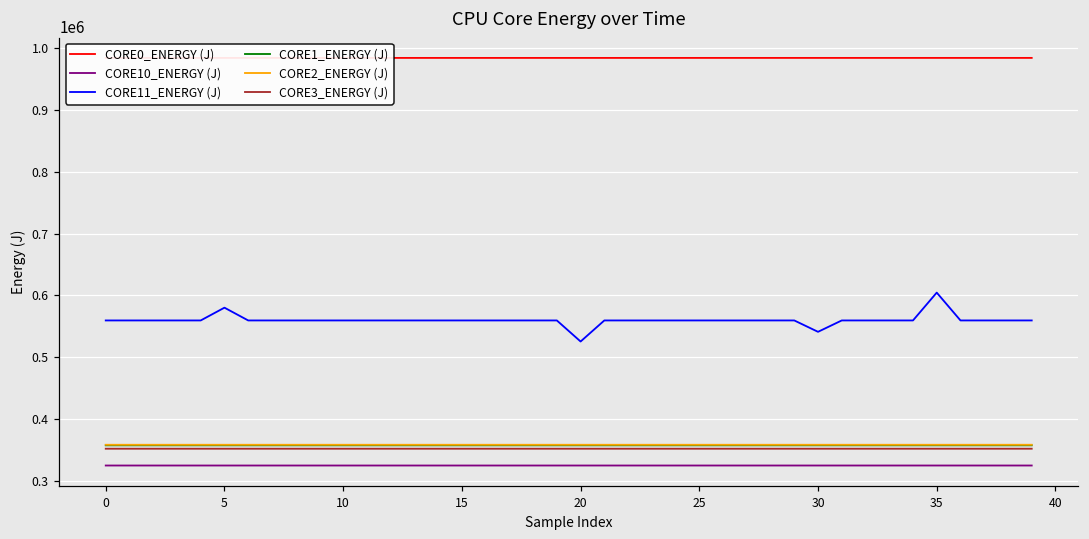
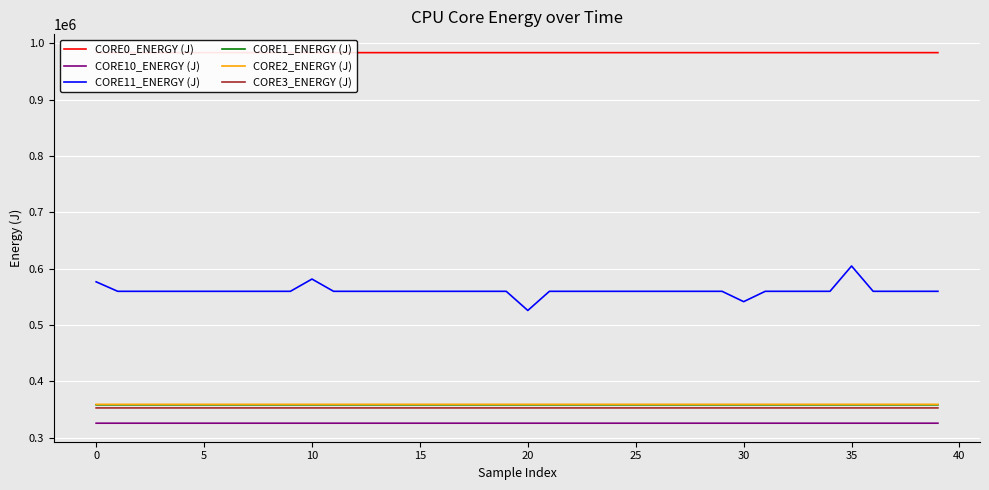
  {
    "CORE0_ENERGY (J)": {
      "15": 980000,
      "20": 980000,
      "25": 980000,
      "30": 980000,
      "35": 980000
    },
    "CORE10_ENERGY (J)": {
      "0": 330000,
      "5": 330000,
      "10": 330000,
      "15": 330000,
      "20": 330000,
      "25": 330000,
      "30": 330000,
      "35": 330000
    },
    "CORE11_ENERGY (J)": {
-     "0": 560000,
-     "5": 580000,
-     "10": 560000,
+     "0": 580000,
+     "5": 560000,
+     "10": 580000,
      "15": 560000,
      "20": 530000,
      "25": 560000,
      "30": 540000,
      "35": 600000
    },
    "CORE3_ENERGY (J)": {
      "0": 350000,
      "5": 350000,
      "10": 350000,
      "15": 350000,
      "20": 350000,
      "25": 350000,
      "30": 350000,
      "35": 350000
    }
  }
